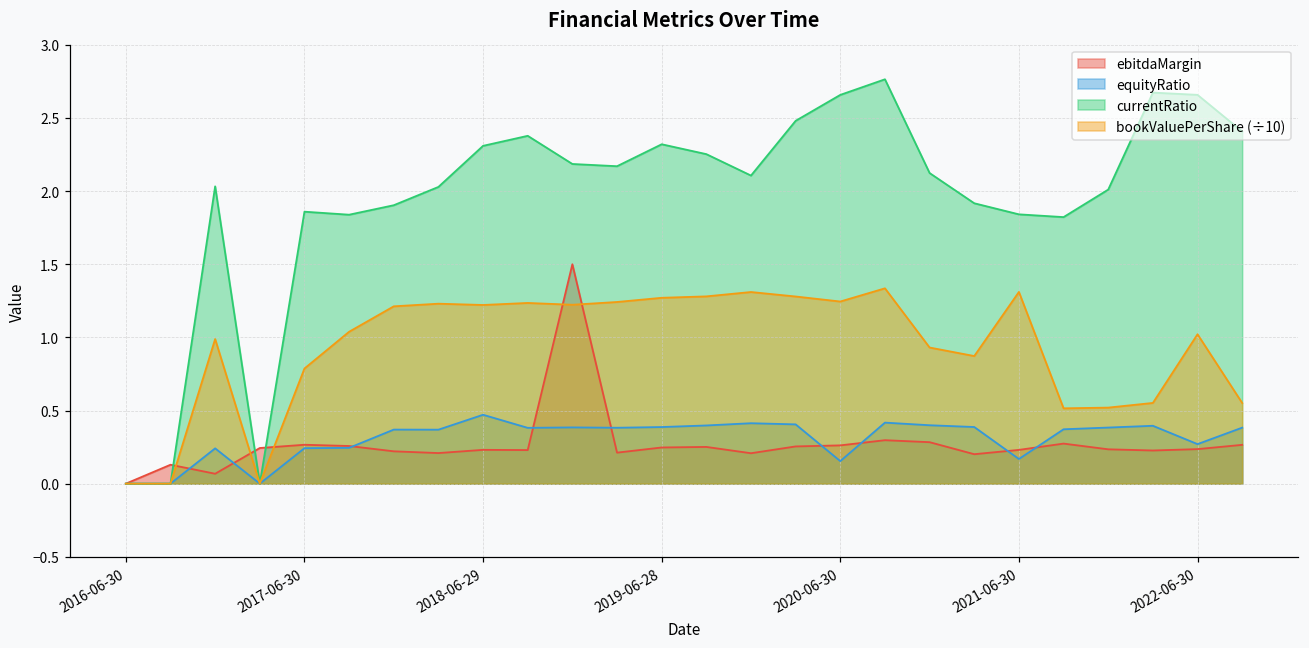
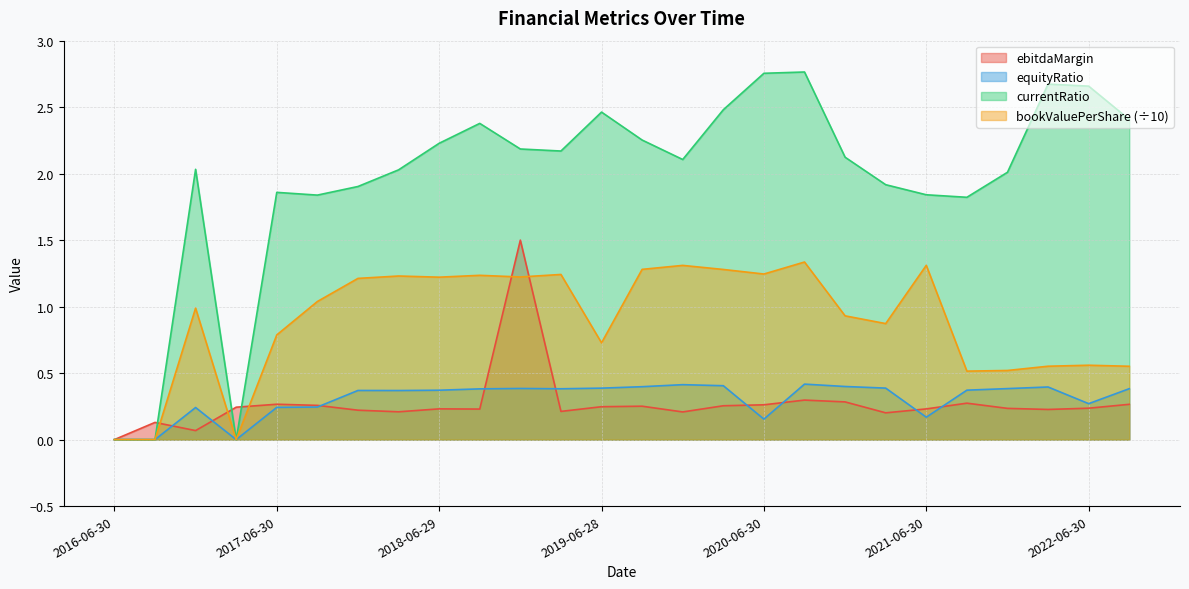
  {
    "ebitdaMargin": {
      "2017-06-30": 0.27,
      "2018-06-29": 0.23,
      "2019-06-28": 0.25,
      "2020-06-30": 0.26,
      "2021-06-30": 0.23,
      "2022-06-30": 0.24
    },
    "equityRatio": {
      "2017-06-30": 0.24,
-     "2018-06-29": 0.47,
+     "2018-06-29": 0.37,
      "2019-06-28": 0.39,
      "2020-06-30": 0.15,
      "2021-06-30": 0.17,
      "2022-06-30": 0.27
    },
    "currentRatio": {
      "2017-06-30": 1.86,
-     "2018-06-29": 2.31,
-     "2019-06-28": 2.32,
-     "2020-06-30": 2.66,
+     "2018-06-29": 2.23,
+     "2019-06-28": 2.46,
+     "2020-06-30": 2.75,
      "2021-06-30": 1.84
    },
    "bookValuePerShare (÷10)": {
      "2017-06-30": 0.79,
      "2018-06-29": 1.22,
-     "2019-06-28": 1.27,
+     "2019-06-28": 0.73,
      "2020-06-30": 1.25,
      "2021-06-30": 1.31,
-     "2022-06-30": 1.02
+     "2022-06-30": 0.56
    }
  }
